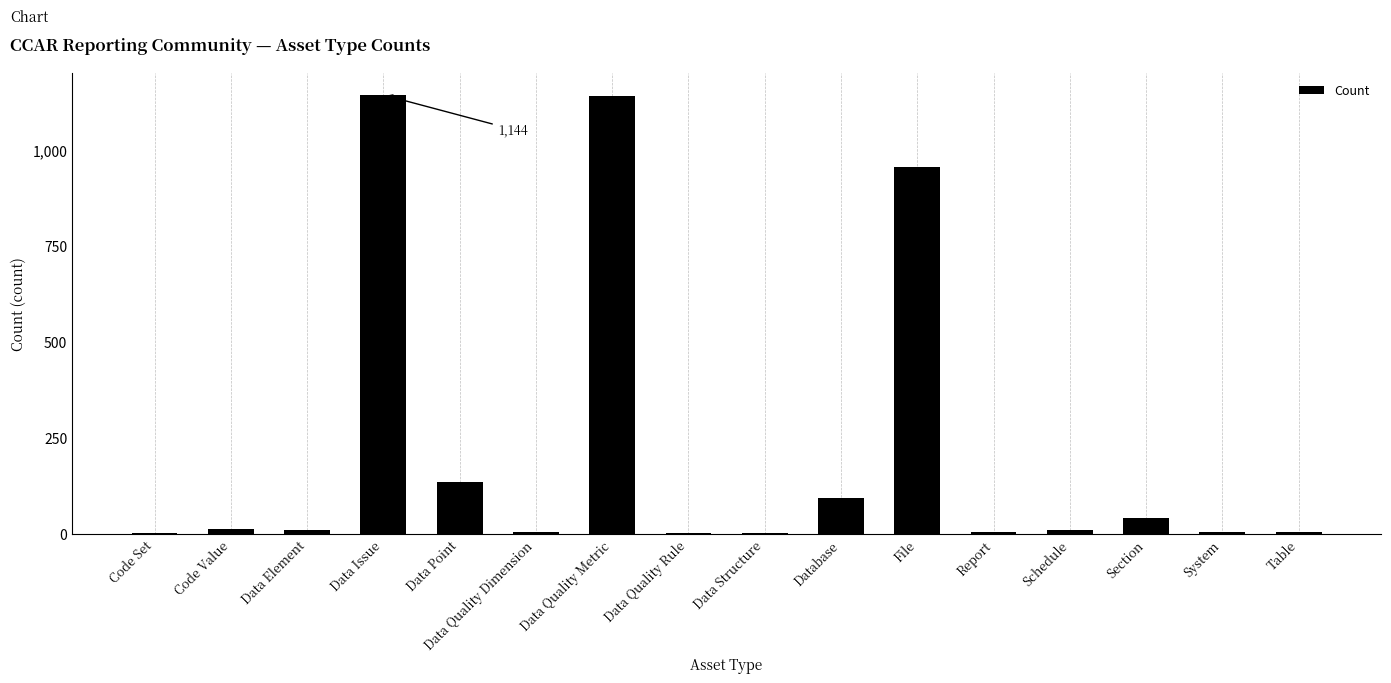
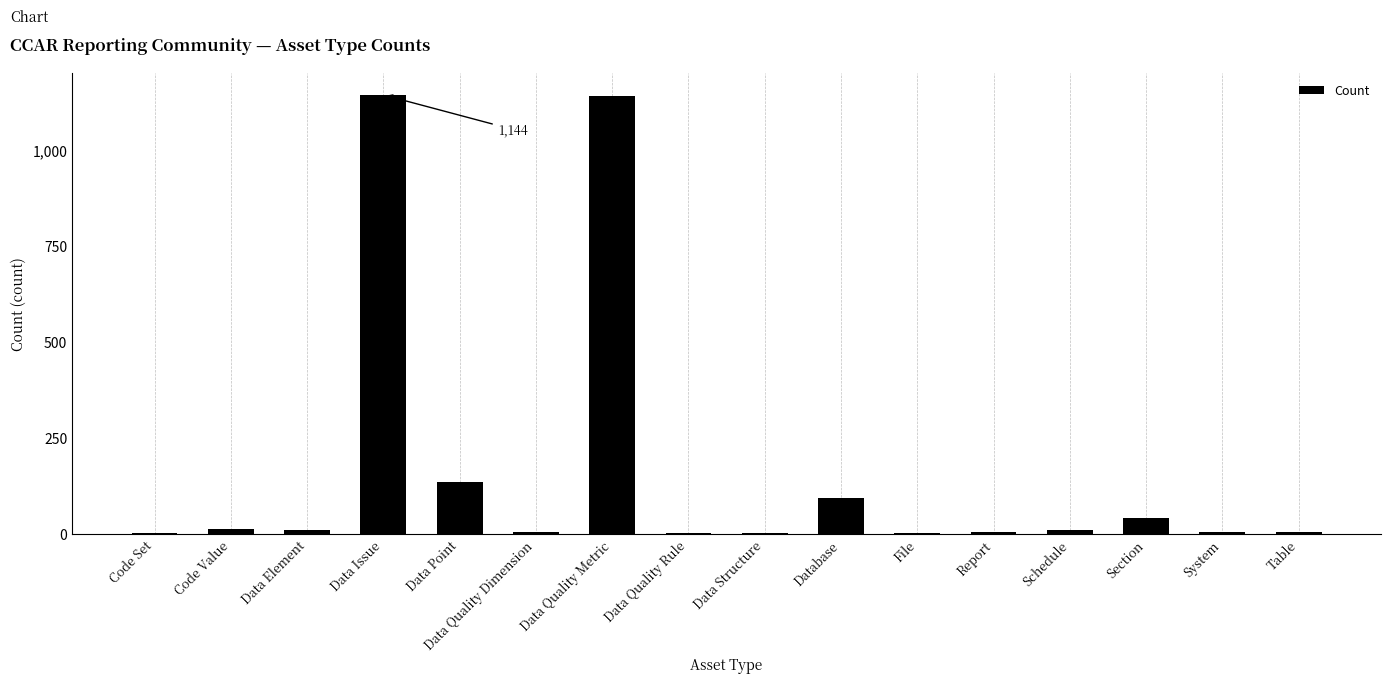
  {
    "Code Value": "10",
    "Data Element": "10",
    "Data Point": "140",
    "Data Quality Metric": "1,140",
    "Database": "90",
-   "File": "960",
+   "File": "0",
    "Schedule": "10",
    "Section": "40"
  }
